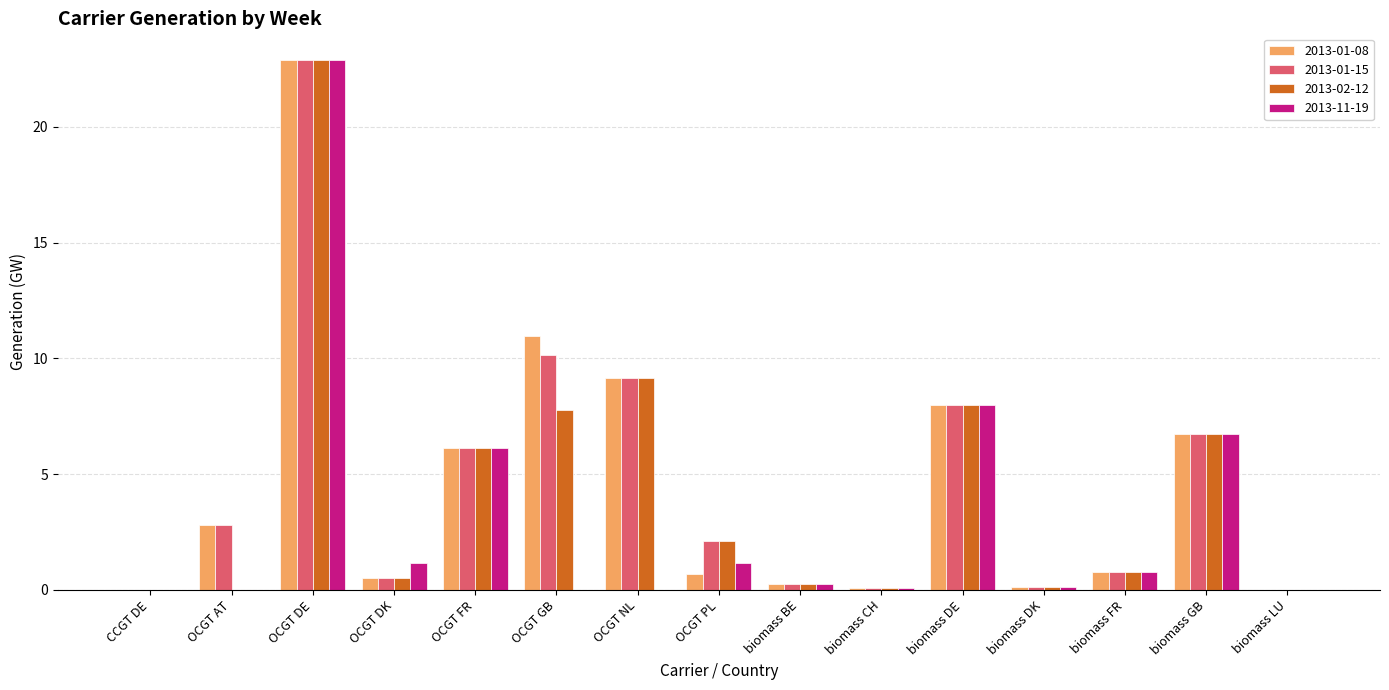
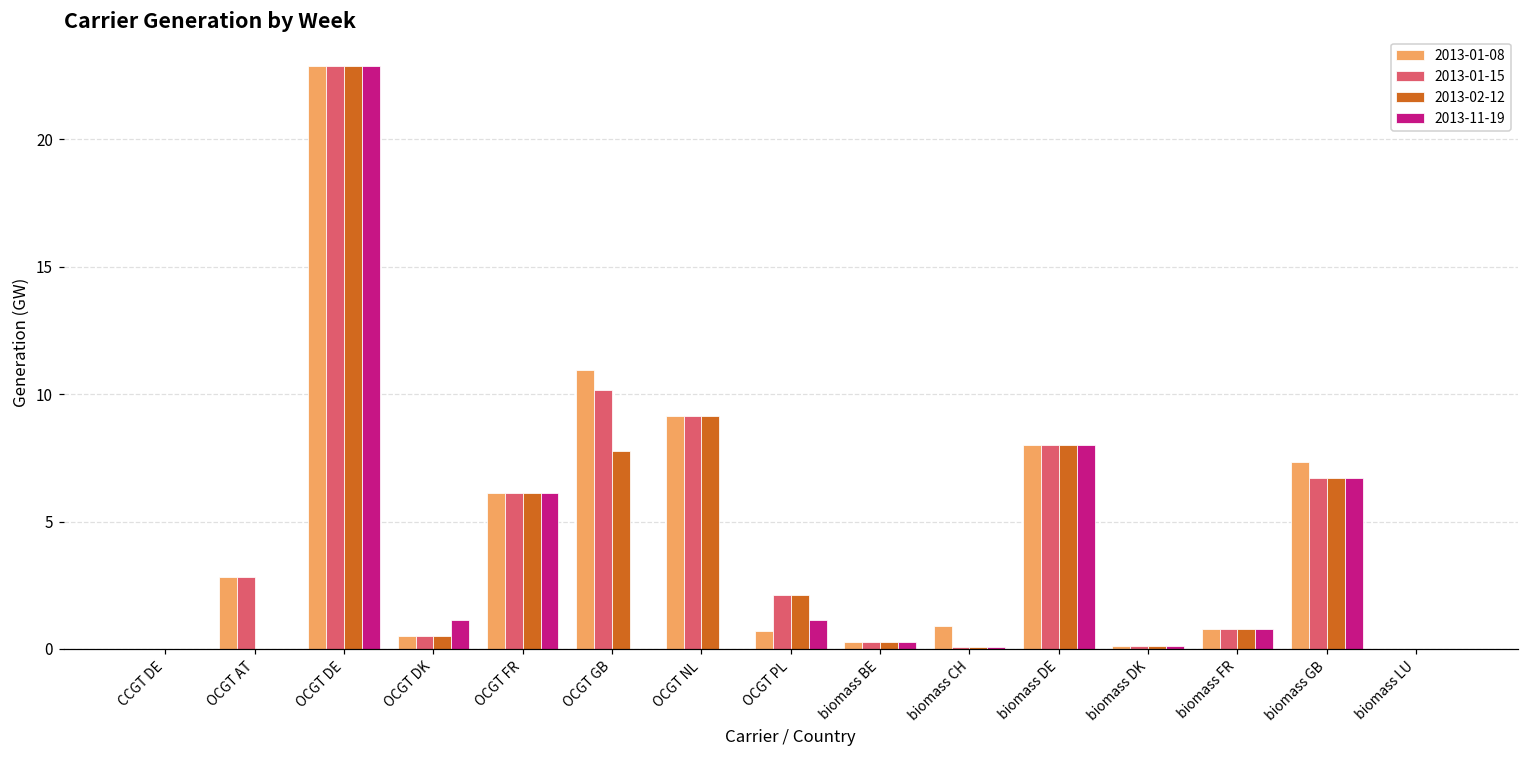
  {
    "2013-01-08": {
      "CCGT DE": 0.0,
      "OCGT AT": 2.8,
      "OCGT DE": 22.9,
      "OCGT DK": 0.5,
      "OCGT FR": 6.1,
      "OCGT GB": 11.0,
      "OCGT NL": 9.2,
      "OCGT PL": 0.7,
      "biomass BE": 0.3,
-     "biomass CH": 0.1,
+     "biomass CH": 0.9,
      "biomass DE": 8.0,
      "biomass DK": 0.1,
      "biomass FR": 0.8,
-     "biomass GB": 6.7
+     "biomass GB": 7.3
    },
    "2013-01-15": {
      "CCGT DE": 0.0,
      "OCGT AT": 2.8,
      "OCGT DE": 22.9,
      "OCGT DK": 0.5,
      "OCGT FR": 6.1,
      "OCGT GB": 10.2,
      "OCGT NL": 9.2,
      "OCGT PL": 2.1,
      "biomass BE": 0.3,
      "biomass DE": 8.0,
      "biomass DK": 0.1,
      "biomass FR": 0.8,
      "biomass GB": 6.7
    },
    "2013-02-12": {
      "CCGT DE": 0.0,
      "OCGT AT": 0.0,
      "OCGT DE": 22.9,
      "OCGT DK": 0.5,
      "OCGT FR": 6.1,
      "OCGT GB": 7.8,
      "OCGT NL": 9.2,
      "OCGT PL": 2.1,
      "biomass BE": 0.3,
      "biomass DE": 8.0,
      "biomass DK": 0.1,
      "biomass FR": 0.8,
      "biomass GB": 6.7
    },
    "2013-11-19": {
      "CCGT DE": 0.0,
      "OCGT AT": 0.0,
      "OCGT DE": 22.9,
      "OCGT DK": 1.2,
      "OCGT FR": 6.1,
      "OCGT GB": 0.0,
      "OCGT NL": 0.0,
      "OCGT PL": 1.1,
      "biomass BE": 0.3,
      "biomass DE": 8.0,
      "biomass DK": 0.1,
      "biomass FR": 0.8,
      "biomass GB": 6.7
    }
  }
